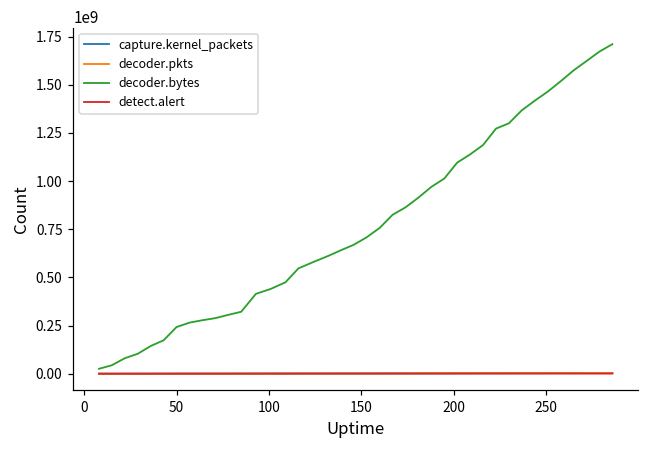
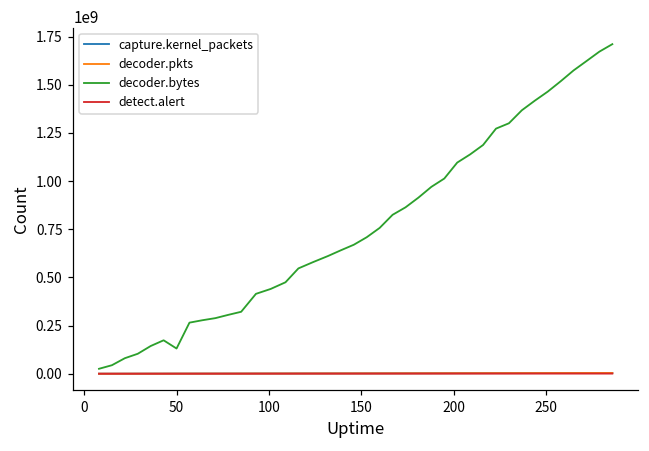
  {
    "decoder.bytes": {
-     "50": 240000000
+     "50": 130000000
    }
  }
